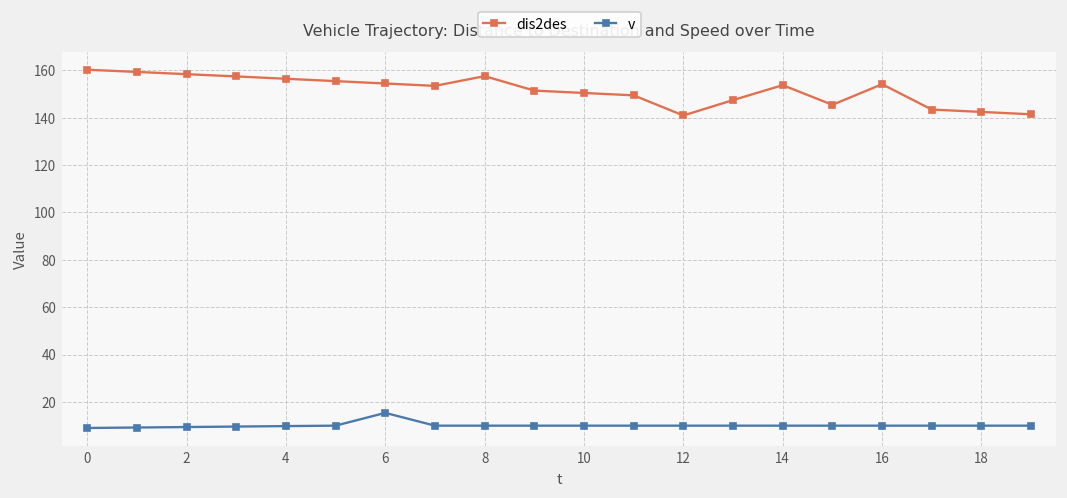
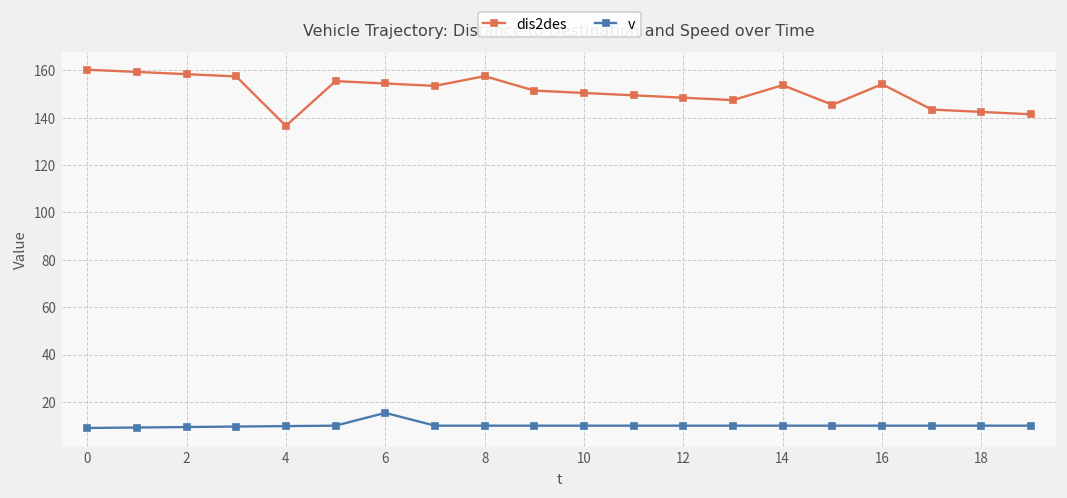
  {
    "dis2des": {
      "0": 160,
      "2": 158,
-     "4": 156,
+     "4": 137,
      "6": 154,
      "8": 158,
      "10": 150,
-     "12": 141,
+     "12": 148,
      "14": 154,
      "16": 154,
      "18": 142
    },
    "v": {
      "0": 9,
      "2": 9,
      "4": 10,
      "6": 15,
      "8": 10,
      "10": 10,
      "12": 10,
      "14": 10,
      "16": 10,
      "18": 10
    }
  }
